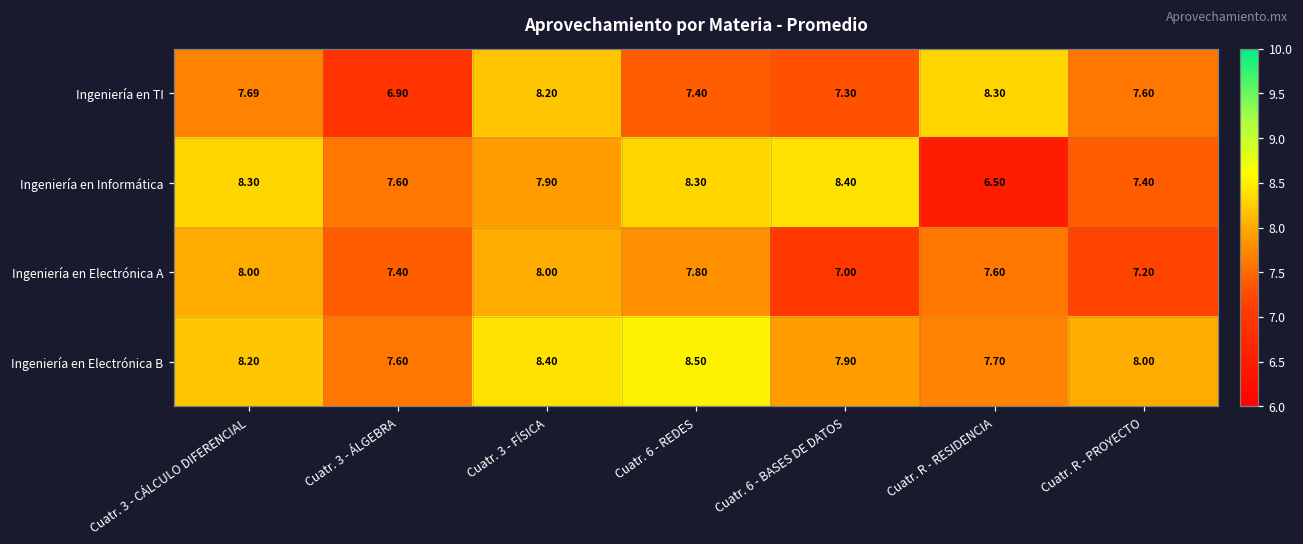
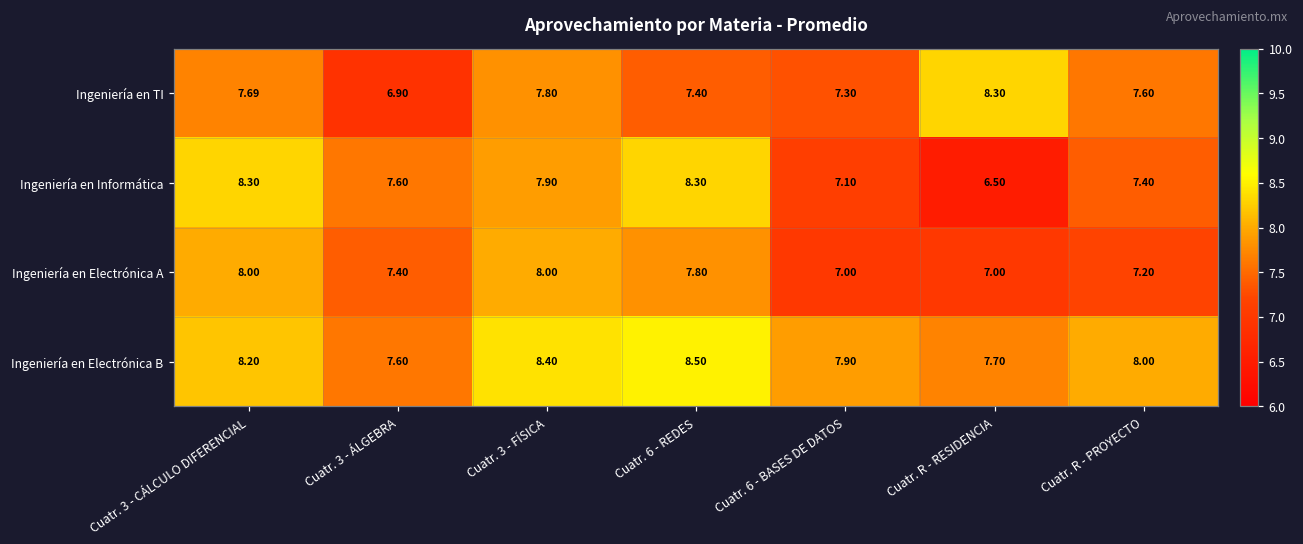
  {
    "Ingeniería en TI": {
      "Cuatr. 3 - CÁLCULO DIFERENCIAL": 7.69,
      "Cuatr. 3 - ÁLGEBRA": 6.90,
-     "Cuatr. 3 - FÍSICA": 8.20,
+     "Cuatr. 3 - FÍSICA": 7.80,
      "Cuatr. 6 - REDES": 7.40,
      "Cuatr. 6 - BASES DE DATOS": 7.30,
      "Cuatr. R - RESIDENCIA": 8.30,
      "Cuatr. R - PROYECTO": 7.60
    },
    "Ingeniería en Informática": {
      "Cuatr. 3 - CÁLCULO DIFERENCIAL": 8.30,
      "Cuatr. 3 - ÁLGEBRA": 7.60,
      "Cuatr. 3 - FÍSICA": 7.90,
      "Cuatr. 6 - REDES": 8.30,
-     "Cuatr. 6 - BASES DE DATOS": 8.40,
+     "Cuatr. 6 - BASES DE DATOS": 7.10,
      "Cuatr. R - RESIDENCIA": 6.50,
      "Cuatr. R - PROYECTO": 7.40
    },
    "Ingeniería en Electrónica A": {
      "Cuatr. 3 - CÁLCULO DIFERENCIAL": 8.00,
      "Cuatr. 3 - ÁLGEBRA": 7.40,
      "Cuatr. 3 - FÍSICA": 8.00,
      "Cuatr. 6 - REDES": 7.80,
      "Cuatr. 6 - BASES DE DATOS": 7.00,
-     "Cuatr. R - RESIDENCIA": 7.60,
+     "Cuatr. R - RESIDENCIA": 7.00,
      "Cuatr. R - PROYECTO": 7.20
    },
    "Ingeniería en Electrónica B": {
      "Cuatr. 3 - CÁLCULO DIFERENCIAL": 8.20,
      "Cuatr. 3 - ÁLGEBRA": 7.60,
      "Cuatr. 3 - FÍSICA": 8.40,
      "Cuatr. 6 - REDES": 8.50,
      "Cuatr. 6 - BASES DE DATOS": 7.90,
      "Cuatr. R - RESIDENCIA": 7.70,
      "Cuatr. R - PROYECTO": 8.00
    }
  }
